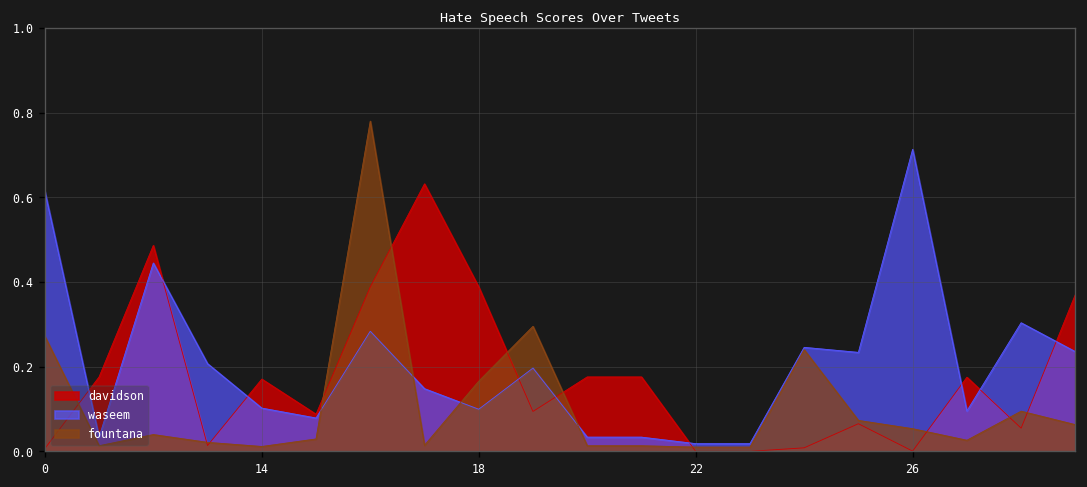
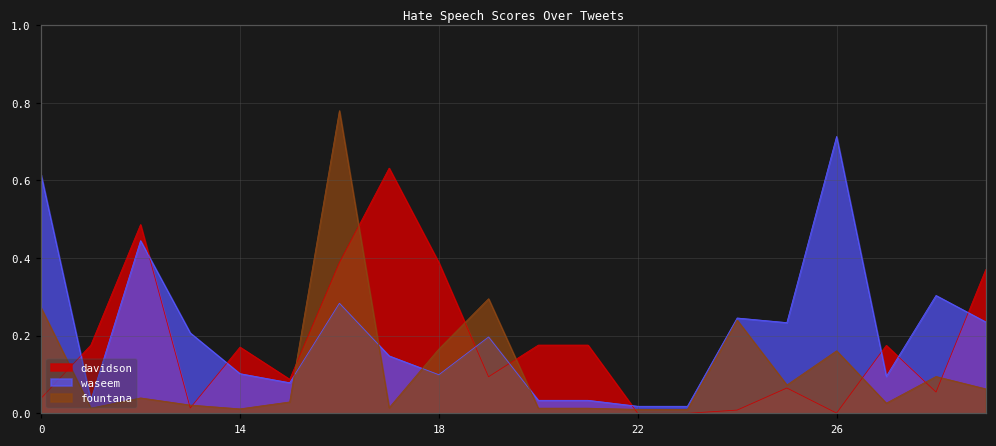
  {
    "davidson": {
-     "0": 0.01,
+     "0": 0.04,
      "22": 0.00,
      "26": 0.00
    },
    "waseem": {
      "0": 0.61,
      "22": 0.02,
      "26": 0.71
    },
    "fountana": {
      "0": 0.27,
      "22": 0.01,
-     "26": 0.05
+     "26": 0.16
    }
  }
